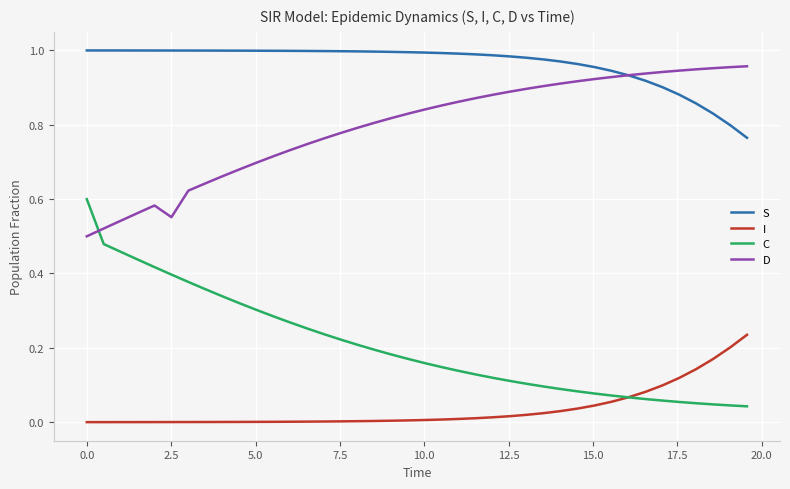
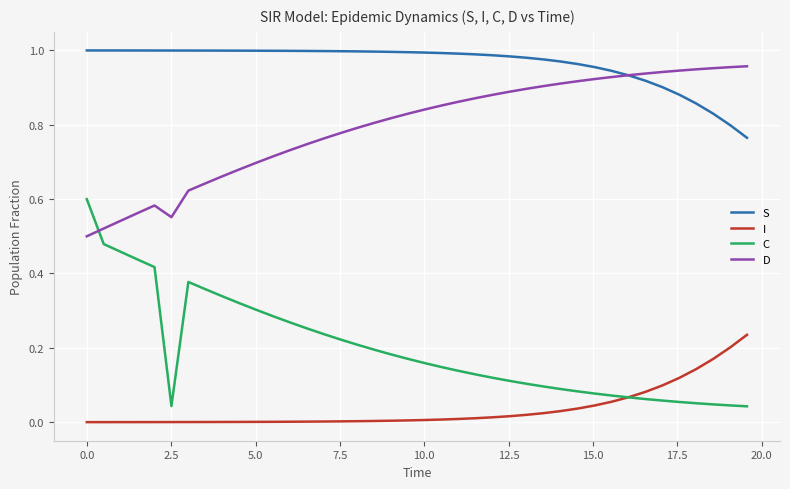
  {
    "S": {
      "0.0": 1.00,
      "2.5": 1.00
    },
    "I": {
      "0.0": 0.00,
      "2.5": 0.00
    },
    "C": {
      "0.0": 0.60,
-     "2.5": 0.40
+     "2.5": 0.04
    },
    "D": {
      "0.0": 0.50,
      "2.5": 0.55
    }
  }
